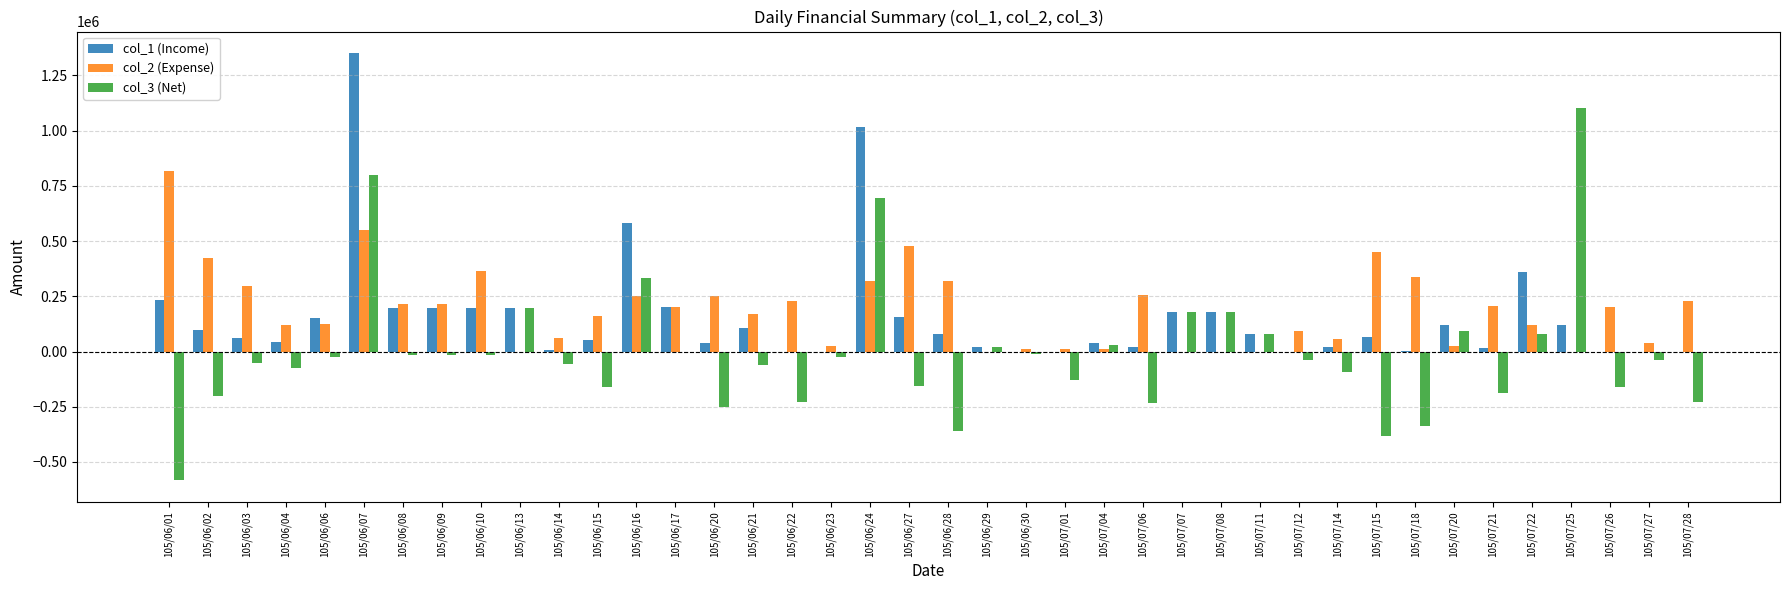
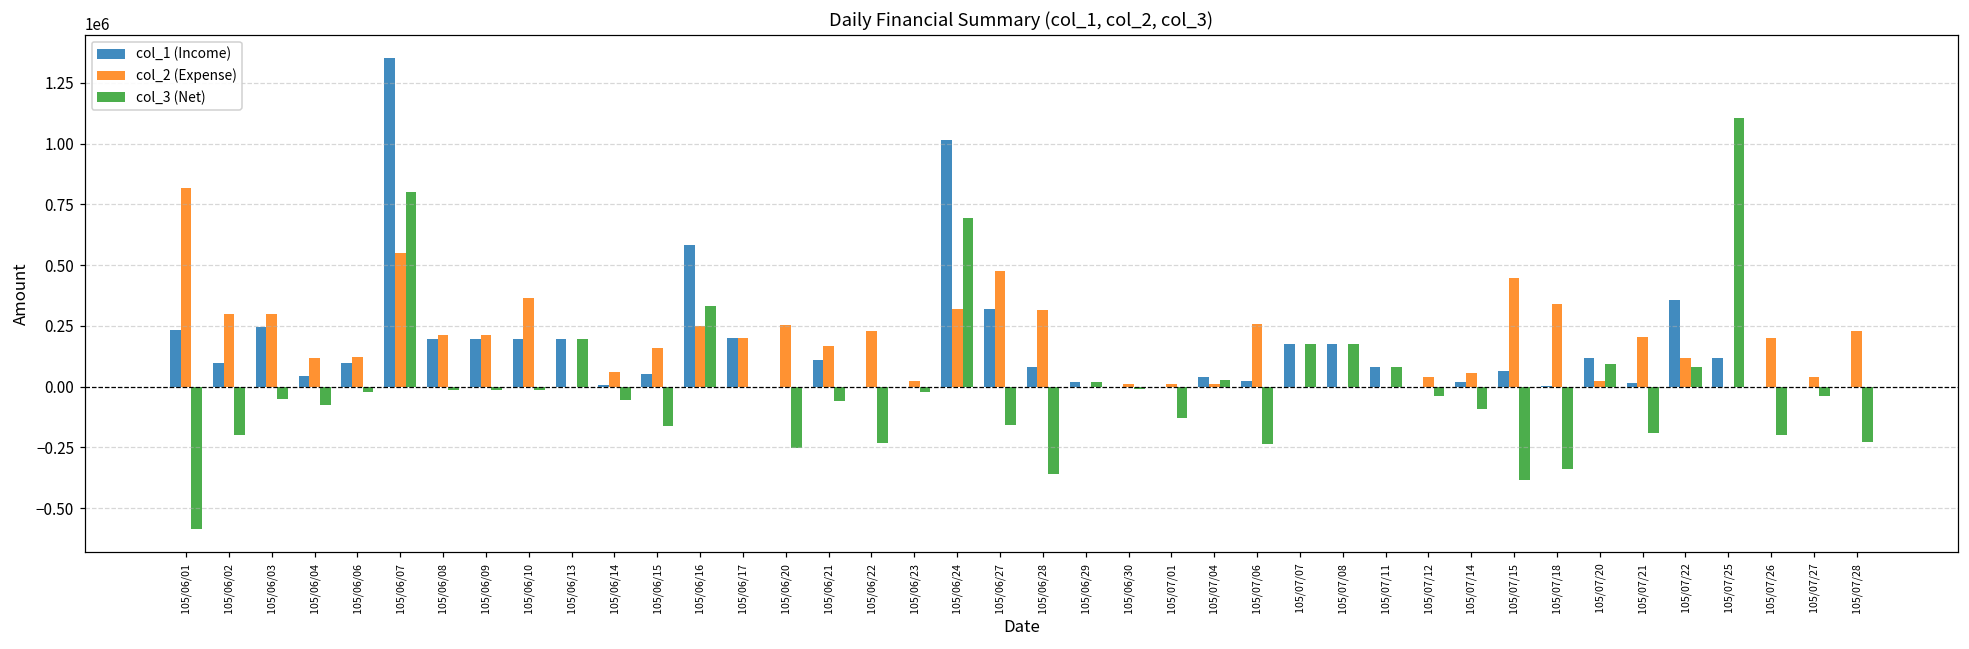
  {
    "col_1 (Income)": {
      "105/06/01": 240000,
      "105/06/02": 100000,
-     "105/06/03": 60000,
+     "105/06/03": 250000,
      "105/06/04": 50000,
-     "105/06/06": 150000,
+     "105/06/06": 100000,
      "105/06/07": 1350000,
      "105/06/08": 200000,
      "105/06/09": 200000,
      "105/06/10": 200000,
      "105/06/13": 200000,
      "105/06/15": 50000,
      "105/06/16": 580000,
      "105/06/17": 200000,
-     "105/06/20": 40000,
+     "105/06/20": 0,
      "105/06/21": 110000,
      "105/06/22": 0,
      "105/06/23": 0,
      "105/06/24": 1020000,
-     "105/06/27": 150000,
+     "105/06/27": 320000,
      "105/06/28": 80000,
      "105/06/29": 20000,
      "105/06/30": 0,
      "105/07/01": 0,
      "105/07/04": 40000,
      "105/07/06": 20000,
      "105/07/07": 180000,
      "105/07/08": 180000,
      "105/07/11": 80000,
      "105/07/12": 0,
      "105/07/14": 20000,
      "105/07/15": 70000,
      "105/07/20": 120000,
      "105/07/21": 20000,
      "105/07/22": 360000,
      "105/07/25": 120000,
      "105/07/26": 0,
      "105/07/27": 0,
      "105/07/28": 0
    },
    "col_2 (Expense)": {
      "105/06/01": 820000,
-     "105/06/02": 420000,
+     "105/06/02": 300000,
      "105/06/03": 300000,
      "105/06/04": 120000,
      "105/06/06": 120000,
      "105/06/07": 550000,
      "105/06/08": 210000,
      "105/06/09": 210000,
      "105/06/10": 370000,
      "105/06/13": 0,
      "105/06/14": 60000,
      "105/06/15": 160000,
      "105/06/16": 250000,
      "105/06/17": 200000,
      "105/06/20": 250000,
      "105/06/21": 170000,
      "105/06/22": 230000,
      "105/06/23": 20000,
      "105/06/24": 320000,
      "105/06/27": 480000,
      "105/06/28": 320000,
      "105/06/29": 0,
      "105/07/06": 260000,
      "105/07/07": 0,
      "105/07/08": 0,
      "105/07/11": 0,
-     "105/07/12": 90000,
+     "105/07/12": 40000,
      "105/07/14": 60000,
      "105/07/15": 450000,
      "105/07/18": 340000,
      "105/07/20": 30000,
      "105/07/21": 210000,
      "105/07/22": 120000,
      "105/07/25": 0,
      "105/07/26": 200000,
      "105/07/27": 40000,
      "105/07/28": 230000
    },
    "col_3 (Net)": {
      "105/06/01": -580000,
      "105/06/02": -200000,
      "105/06/03": -50000,
      "105/06/04": -80000,
      "105/06/06": -20000,
      "105/06/07": 800000,
      "105/06/08": -20000,
      "105/06/09": -20000,
      "105/06/10": -20000,
      "105/06/13": 200000,
      "105/06/14": -60000,
      "105/06/15": -160000,
      "105/06/16": 330000,
      "105/06/17": 0,
      "105/06/20": -250000,
      "105/06/21": -60000,
      "105/06/22": -230000,
      "105/06/23": -20000,
      "105/06/24": 700000,
      "105/06/27": -160000,
      "105/06/28": -360000,
      "105/06/29": 20000,
      "105/07/01": -130000,
      "105/07/04": 30000,
      "105/07/06": -240000,
      "105/07/07": 180000,
      "105/07/08": 180000,
      "105/07/11": 80000,
      "105/07/12": -40000,
      "105/07/14": -90000,
      "105/07/15": -380000,
      "105/07/18": -340000,
      "105/07/20": 100000,
      "105/07/21": -190000,
      "105/07/22": 80000,
      "105/07/25": 1100000,
-     "105/07/26": -160000,
+     "105/07/26": -200000,
      "105/07/27": -40000,
      "105/07/28": -230000
    }
  }
